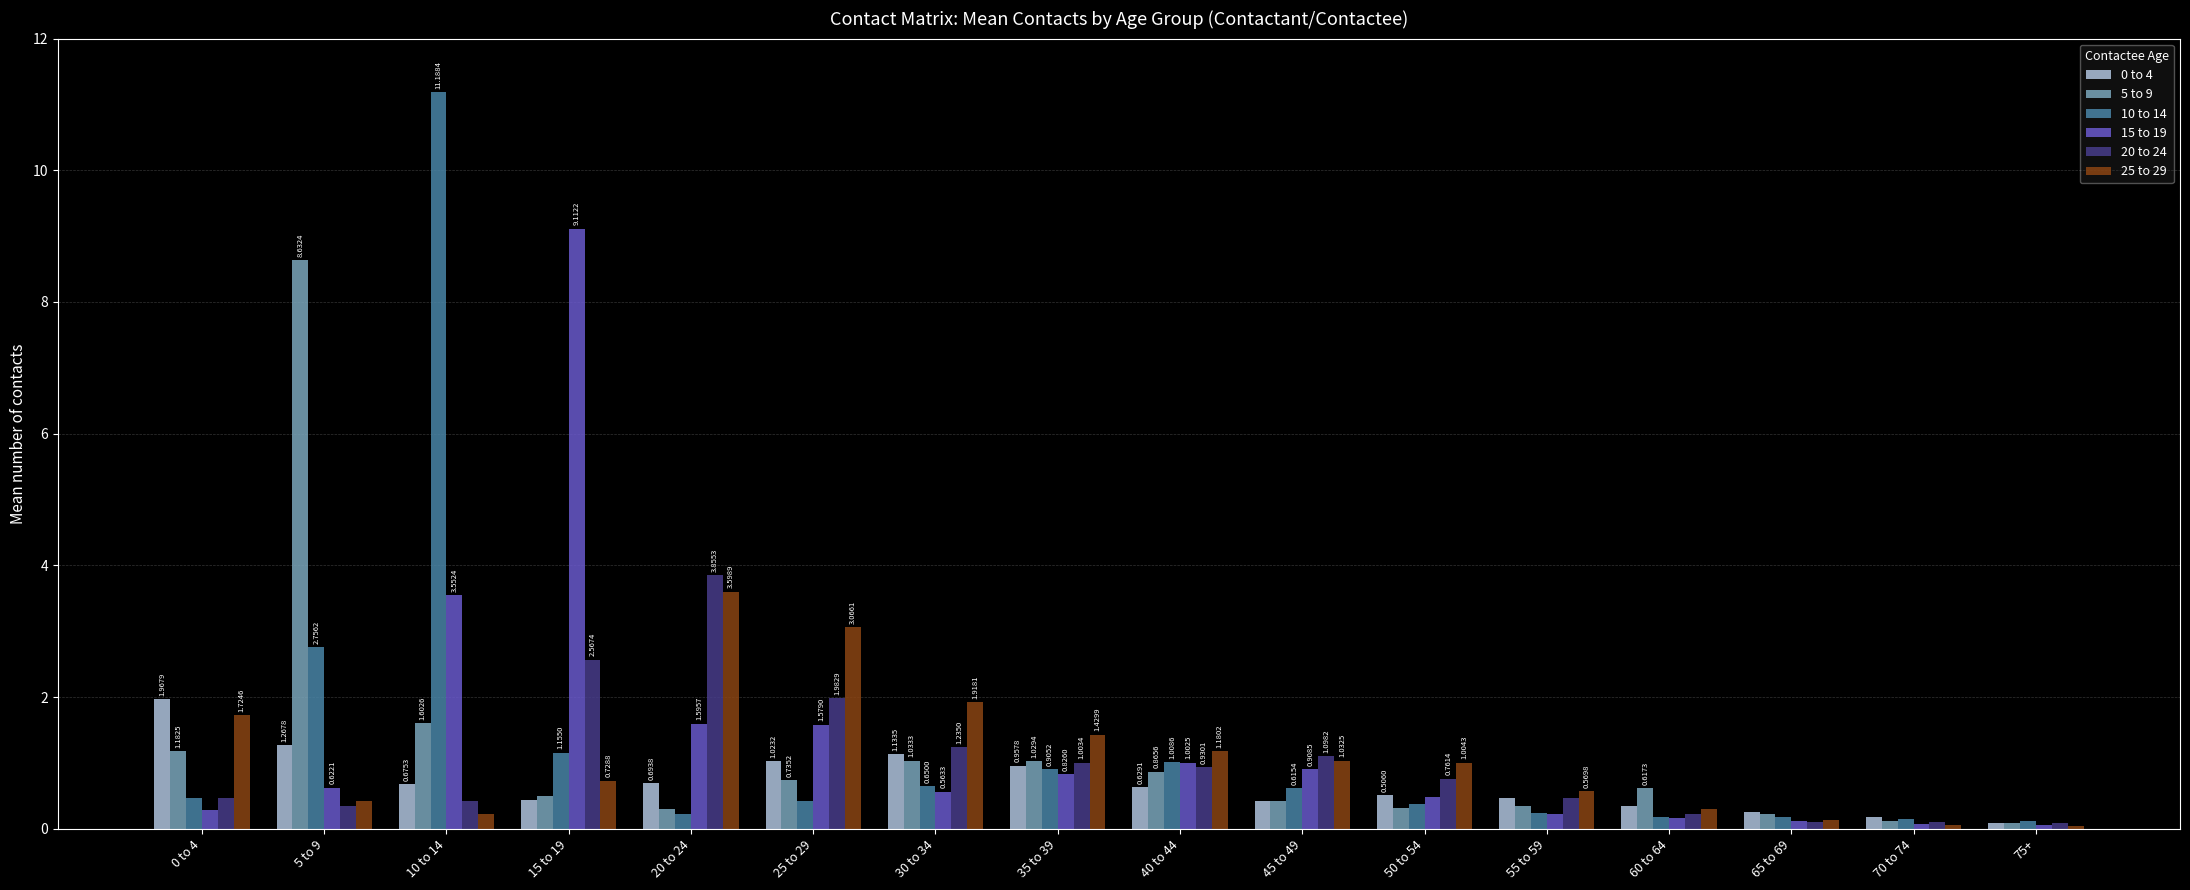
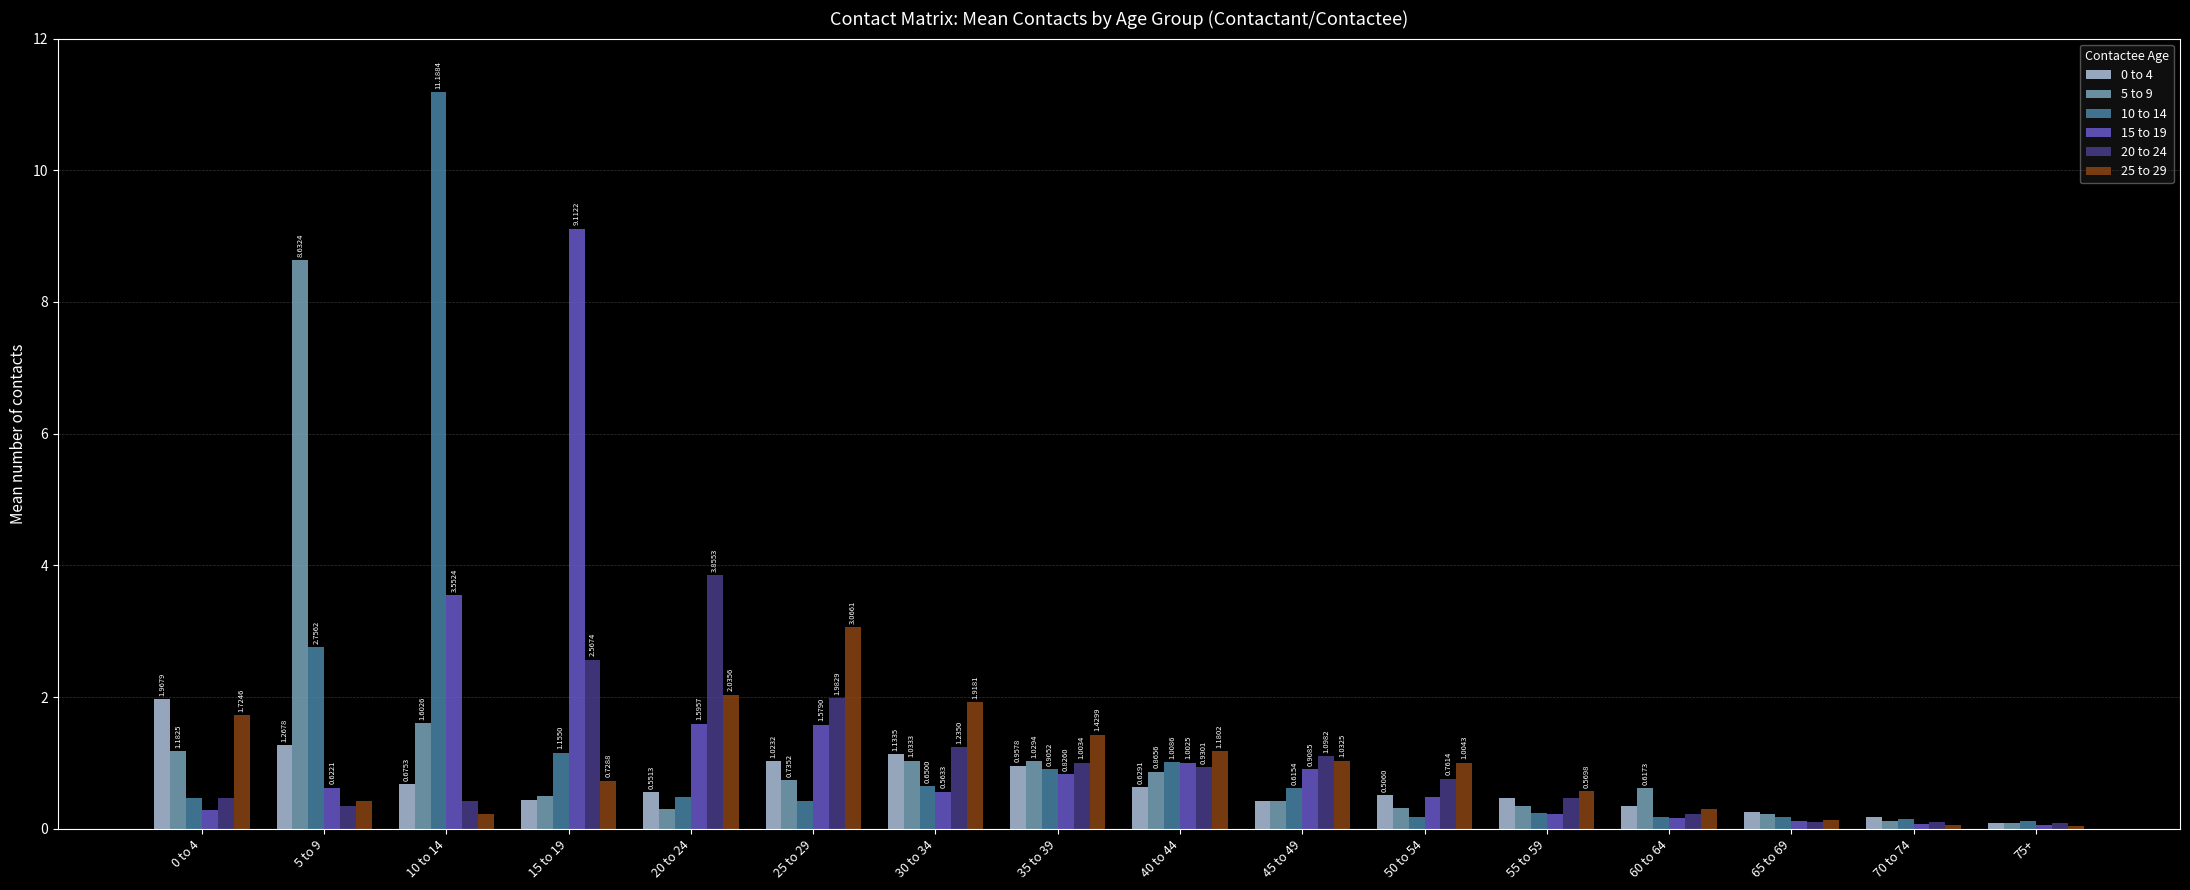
  {
    "0 to 4": {
      "0 to 4": 1.9679,
      "5 to 9": 1.2678,
      "10 to 14": 0.6753,
-     "20 to 24": 0.6938,
+     "20 to 24": 0.5513,
      "25 to 29": 1.0232,
      "30 to 34": 1.1335,
      "35 to 39": 0.9578,
      "40 to 44": 0.6291,
      "50 to 54": 0.5060
    },
    "5 to 9": {
      "0 to 4": 1.1825,
      "5 to 9": 8.6324,
      "10 to 14": 1.6026,
      "25 to 29": 0.7352,
      "30 to 34": 1.0333,
      "35 to 39": 1.0294,
      "40 to 44": 0.8656,
      "60 to 64": 0.6173
    },
    "10 to 14": {
      "0 to 4": 0.5,
-     "20 to 24": 0.2,
+     "20 to 24": 0.5,
      "25 to 29": 0.4,
-     "50 to 54": 0.4,
+     "50 to 54": 0.2,
      "55 to 59": 0.2,
      "60 to 64": 0.2,
      "65 to 69": 0.2,
      "70 to 74": 0.1,
      "75+": 0.1
    },
    "15 to 19": {
      "5 to 9": 0.6221,
      "10 to 14": 3.5524,
      "15 to 19": 9.1122,
      "20 to 24": 1.5957,
      "25 to 29": 1.5790,
      "30 to 34": 0.5633,
      "35 to 39": 0.8260,
      "40 to 44": 1.0025,
      "45 to 49": 0.9085
    },
    "20 to 24": {
      "15 to 19": 2.5674,
      "20 to 24": 3.8553,
      "25 to 29": 1.9829,
      "30 to 34": 1.2350,
      "35 to 39": 1.0034,
      "40 to 44": 0.9301,
      "45 to 49": 1.0982,
      "50 to 54": 0.7614
    },
    "25 to 29": {
      "0 to 4": 1.7246,
      "15 to 19": 0.7288,
-     "20 to 24": 3.5989,
+     "20 to 24": 2.0356,
      "25 to 29": 3.0661,
      "30 to 34": 1.9181,
      "35 to 39": 1.4299,
      "40 to 44": 1.1802,
      "45 to 49": 1.0325,
      "50 to 54": 1.0043,
      "55 to 59": 0.5698
    }
  }
